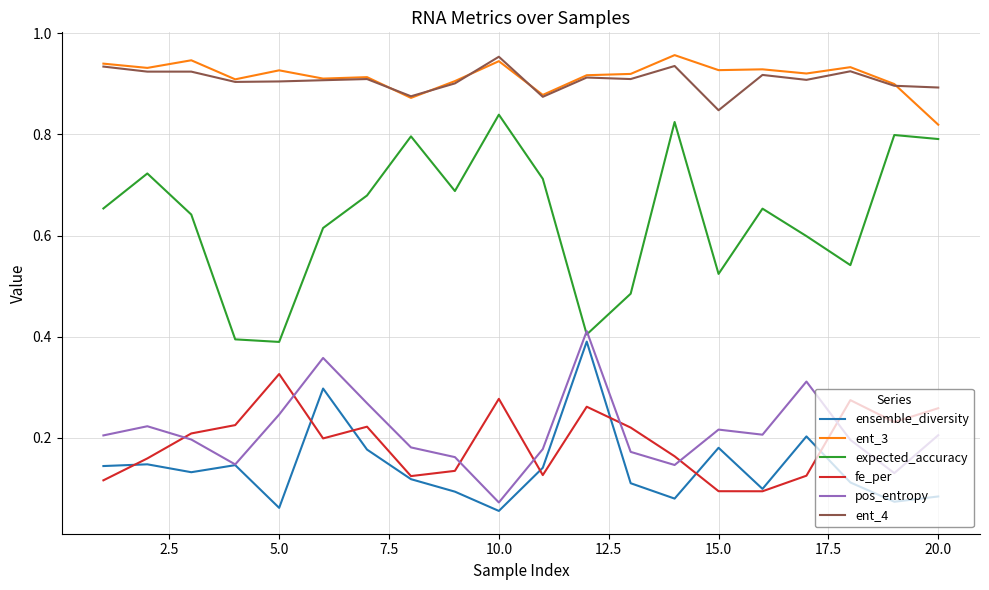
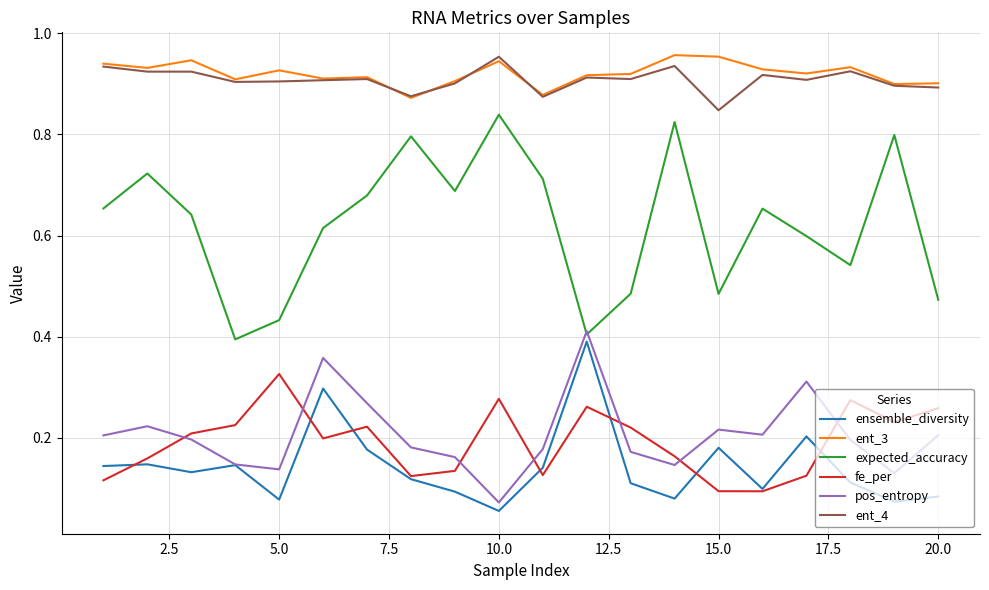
  {
    "ensemble_diversity": {
-     "5.0": 0.06,
+     "5.0": 0.08,
      "10.0": 0.06,
      "15.0": 0.18
    },
    "ent_3": {
      "5.0": 0.93,
      "10.0": 0.94,
-     "15.0": 0.93,
-     "20.0": 0.82
+     "15.0": 0.95,
+     "20.0": 0.90
    },
    "expected_accuracy": {
-     "5.0": 0.39,
+     "5.0": 0.43,
      "10.0": 0.84,
-     "15.0": 0.52,
-     "20.0": 0.79
+     "15.0": 0.48,
+     "20.0": 0.47
    },
    "fe_per": {
      "5.0": 0.33,
      "10.0": 0.28,
      "15.0": 0.09
    },
    "pos_entropy": {
-     "5.0": 0.25,
+     "5.0": 0.14,
      "10.0": 0.07,
      "15.0": 0.22
    },
    "ent_4": {
      "5.0": 0.90,
      "10.0": 0.95,
      "15.0": 0.85,
      "20.0": 0.89
    }
  }
